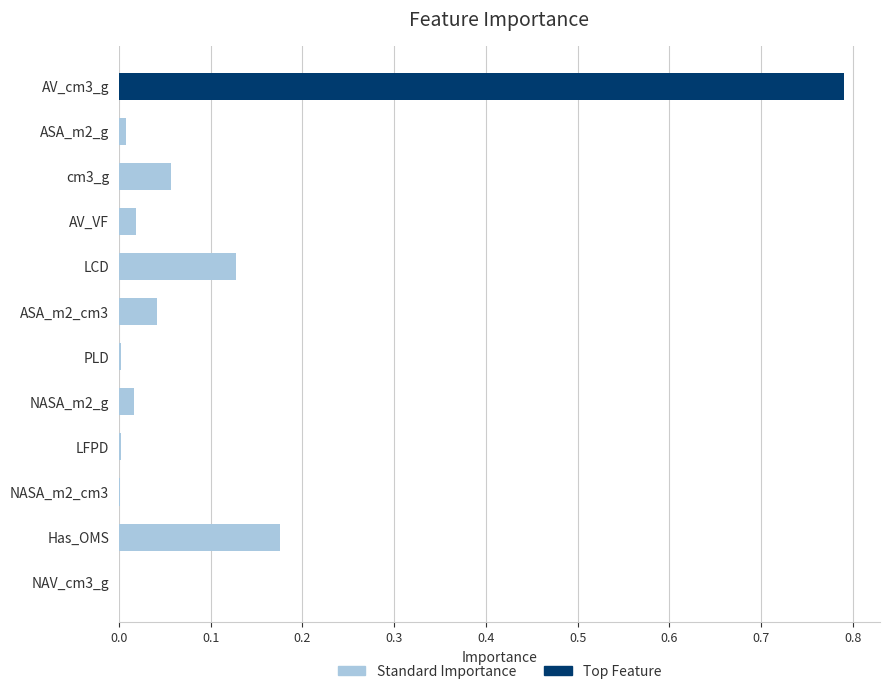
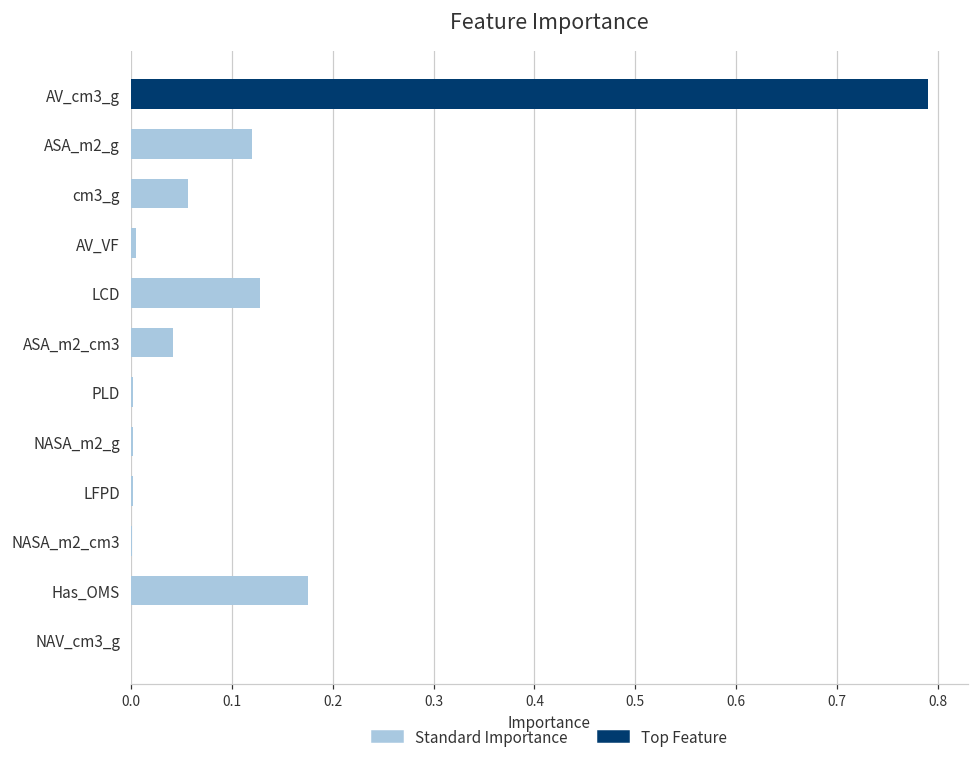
  {
    "AV_cm3_g": 0.79,
-   "ASA_m2_g": 0.01,
+   "ASA_m2_g": 0.12,
    "cm3_g": 0.06,
-   "AV_VF": 0.02,
+   "AV_VF": 0.01,
    "LCD": 0.13,
    "ASA_m2_cm3": 0.04,
-   "NASA_m2_g": 0.02,
+   "NASA_m2_g": 0.00,
    "Has_OMS": 0.18
  }
